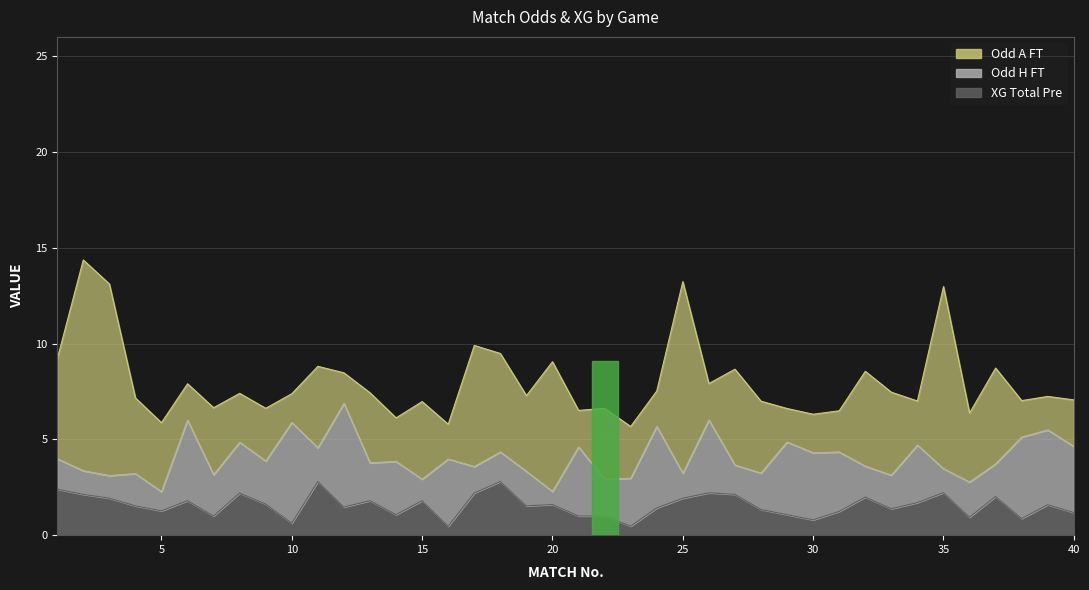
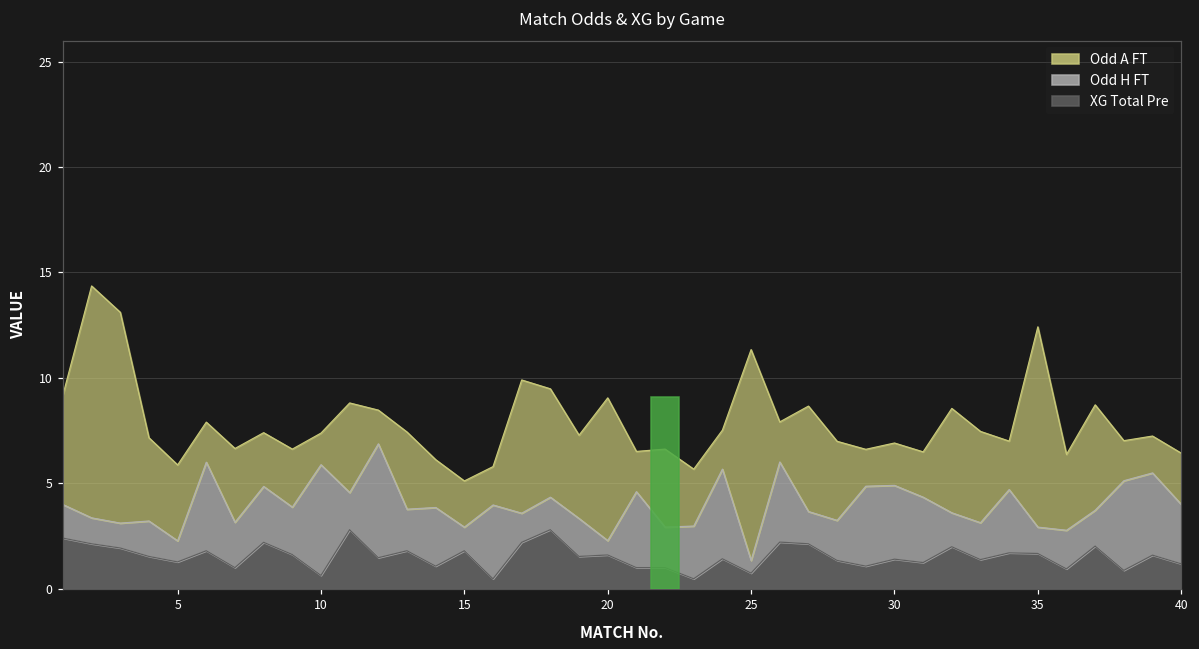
  {
    "XG Total Pre": {
      "5": 1.3,
      "10": 0.6,
      "15": 1.8,
      "20": 1.6,
-     "25": 1.9,
-     "30": 0.8,
-     "35": 2.2,
+     "25": 0.7,
+     "30": 1.4,
+     "35": 1.7,
      "40": 1.2
    },
    "Odd H FT": {
      "5": 1.0,
      "10": 5.3,
      "15": 1.1,
      "20": 0.7,
-     "25": 1.3,
+     "25": 0.6,
      "30": 3.5,
      "35": 1.3,
-     "40": 3.5
+     "40": 2.8
    },
    "Odd A FT": {
      "5": 3.6,
      "10": 1.5,
-     "15": 4.1,
+     "15": 2.2,
      "20": 6.8,
      "25": 10.0,
      "30": 2.0,
      "35": 9.5,
      "40": 2.4
    }
  }
